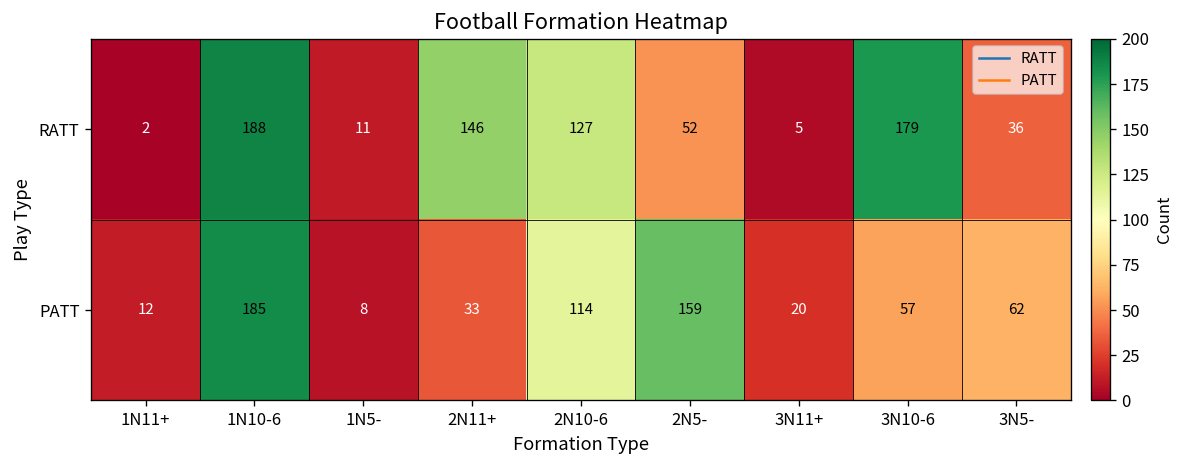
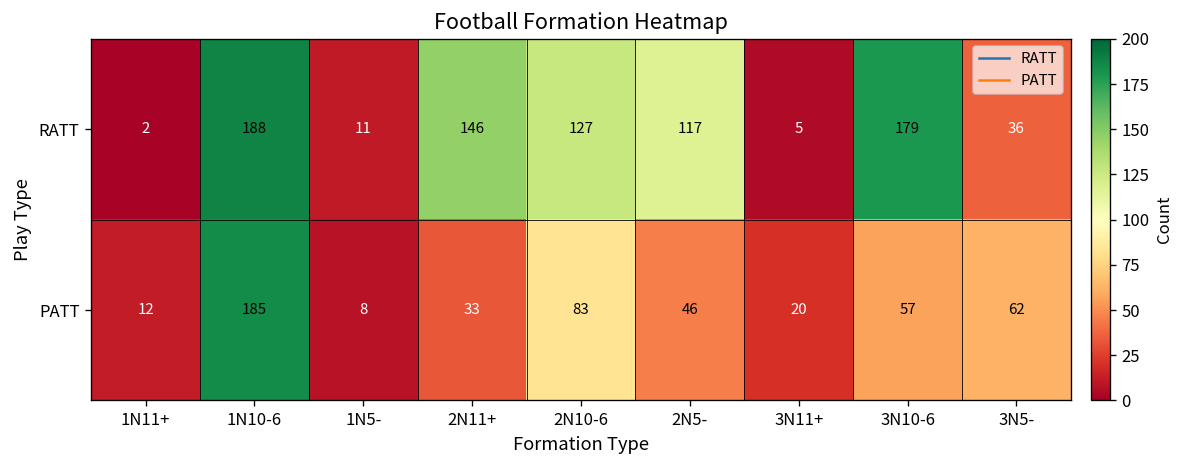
  {
    "RATT": {
      "1N11+": 2,
      "1N10-6": 188,
      "1N5-": 11,
      "2N11+": 146,
      "2N10-6": 127,
-     "2N5-": 52,
+     "2N5-": 117,
      "3N11+": 5,
      "3N10-6": 179,
      "3N5-": 36
    },
    "PATT": {
      "1N11+": 12,
      "1N10-6": 185,
      "1N5-": 8,
      "2N11+": 33,
-     "2N10-6": 114,
-     "2N5-": 159,
+     "2N10-6": 83,
+     "2N5-": 46,
      "3N11+": 20,
      "3N10-6": 57,
      "3N5-": 62
    }
  }
